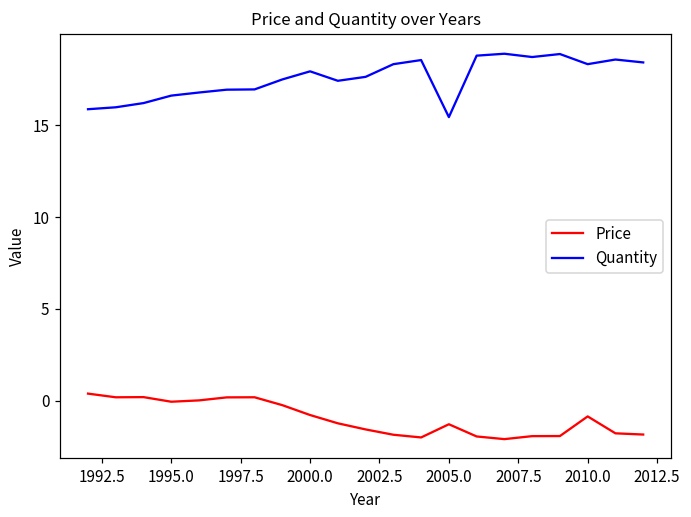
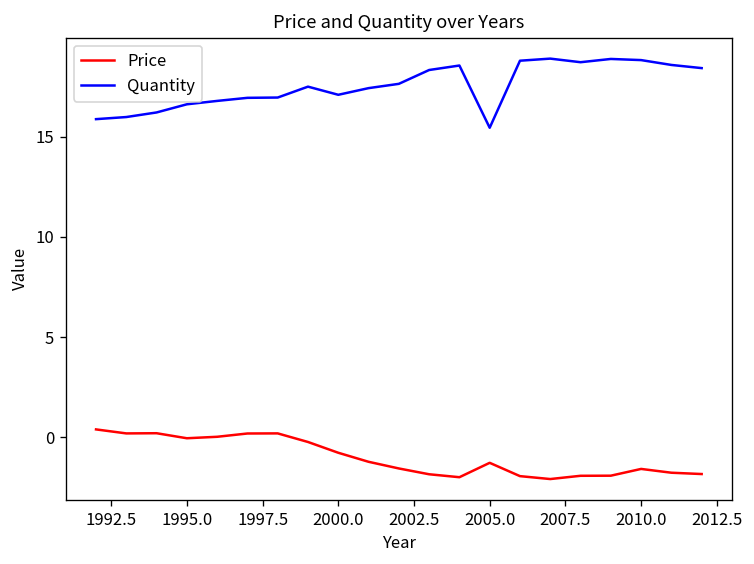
  {
    "Price": {
      "1995.0": 0.0,
      "2000.0": -0.8,
      "2005.0": -1.3,
-     "2010.0": -0.8
+     "2010.0": -1.6
    },
    "Quantity": {
      "1995.0": 16.6,
-     "2000.0": 17.9,
+     "2000.0": 17.1,
      "2005.0": 15.4,
-     "2010.0": 18.3
+     "2010.0": 18.8
    }
  }
